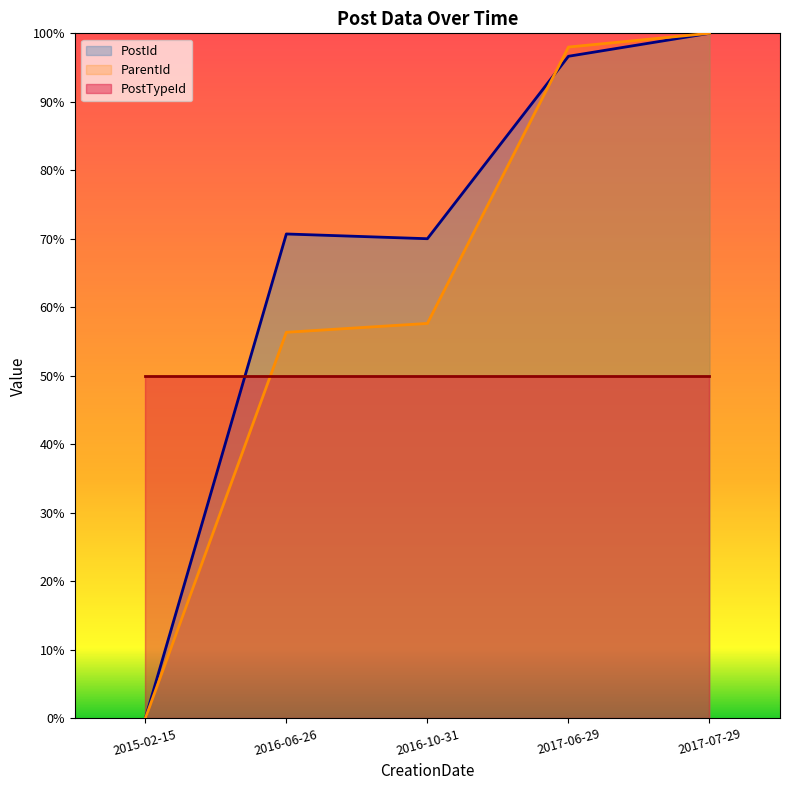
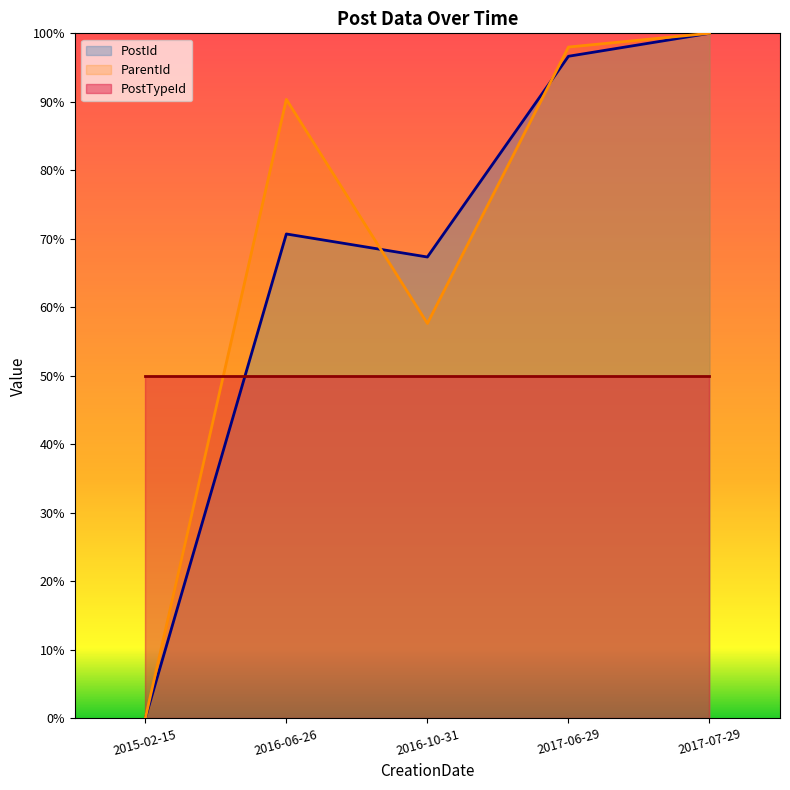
  {
    "PostId": {
      "2016-06-26": "71%",
-     "2016-10-31": "70%",
+     "2016-10-31": "67%",
      "2017-06-29": "97%"
    },
    "ParentId": {
-     "2016-06-26": "56%",
+     "2016-06-26": "90%",
      "2016-10-31": "58%",
      "2017-06-29": "98%"
    },
    "PostTypeId": {
      "2015-02-15": "50%",
      "2016-06-26": "50%",
      "2016-10-31": "50%",
      "2017-06-29": "50%",
      "2017-07-29": "50%"
    }
  }
